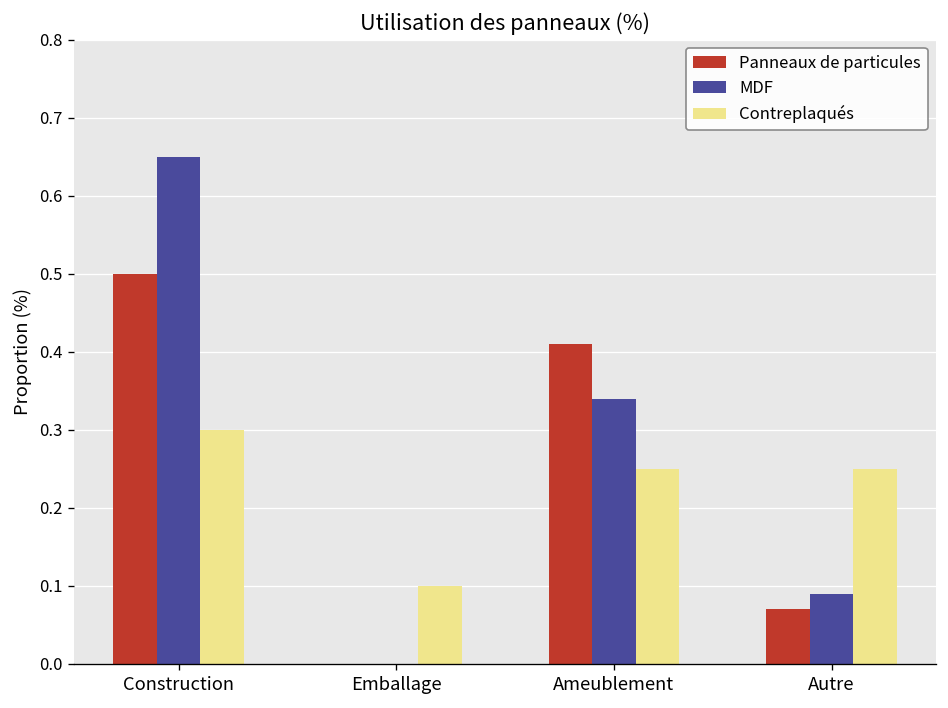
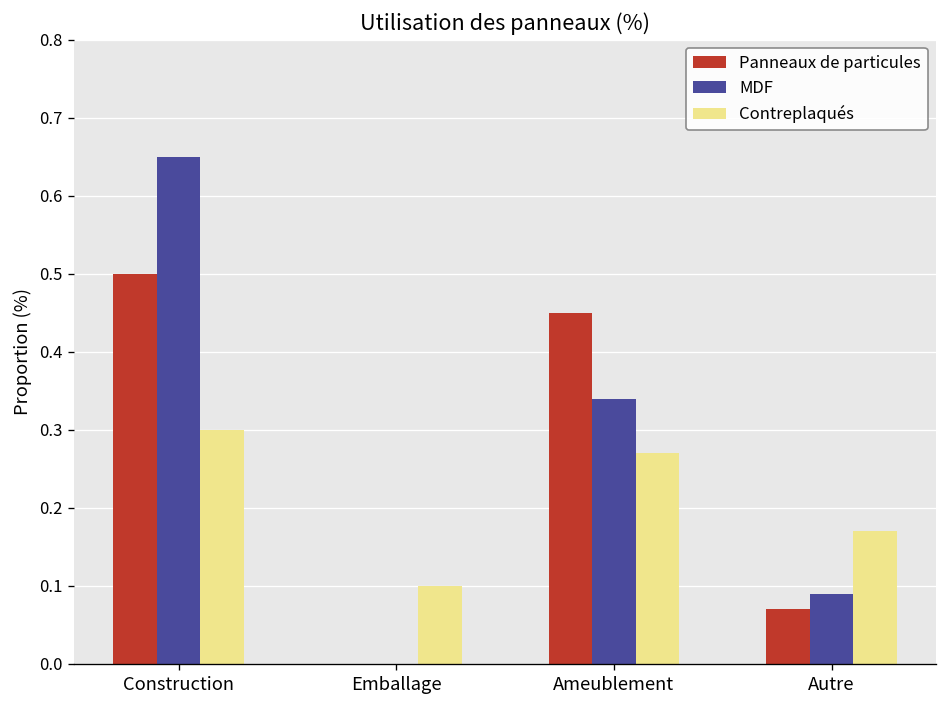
  {
    "Panneaux de particules": {
      "Construction": 0.50,
      "Emballage": 0.00,
-     "Ameublement": 0.41,
+     "Ameublement": 0.45,
      "Autre": 0.07
    },
    "MDF": {
      "Construction": 0.65,
      "Emballage": 0.00,
      "Ameublement": 0.34,
      "Autre": 0.09
    },
    "Contreplaqués": {
      "Construction": 0.30,
      "Emballage": 0.10,
-     "Ameublement": 0.25,
-     "Autre": 0.25
+     "Ameublement": 0.27,
+     "Autre": 0.17
    }
  }
